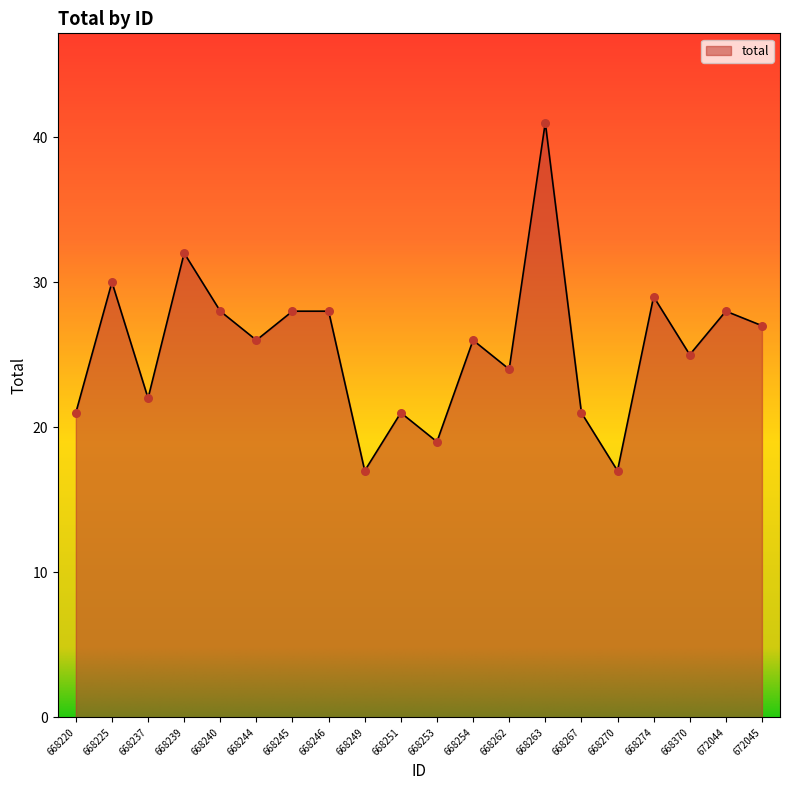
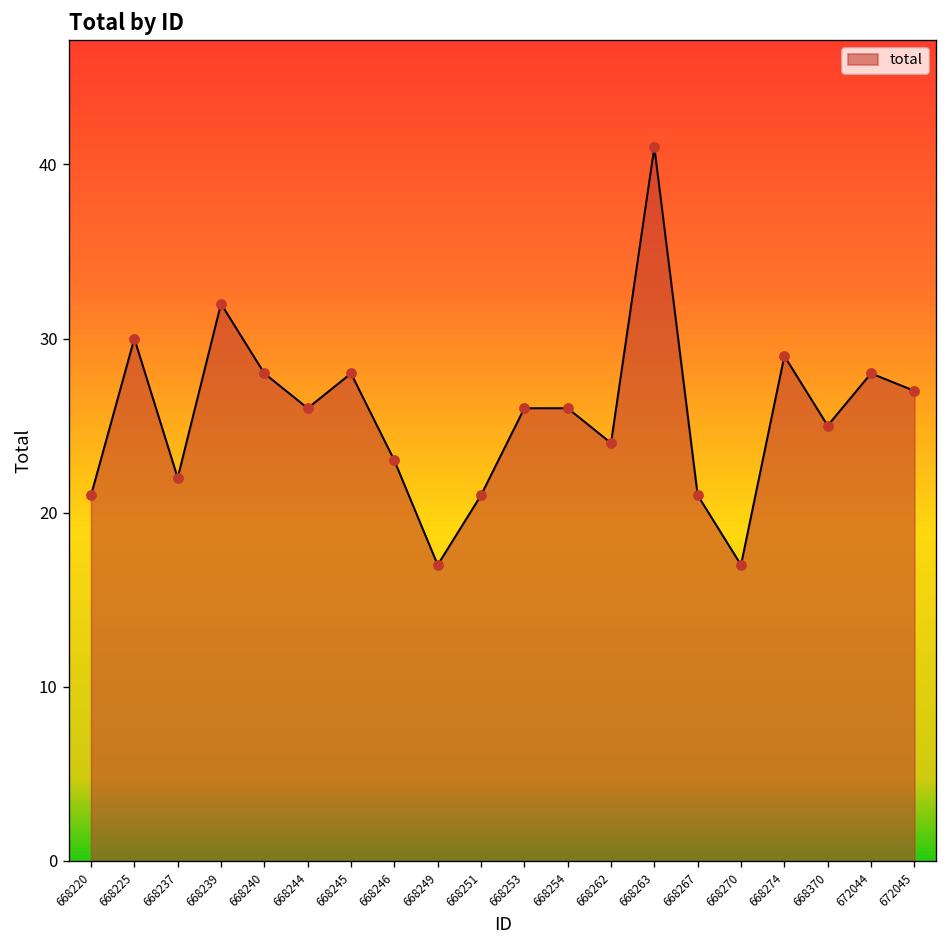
  {
    "668220": 21,
    "668225": 30,
    "668237": 22,
    "668239": 32,
    "668240": 28,
    "668244": 26,
    "668245": 28,
-   "668246": 28,
+   "668246": 23,
    "668249": 17,
    "668251": 21,
-   "668253": 19,
+   "668253": 26,
    "668254": 26,
    "668262": 24,
    "668263": 41,
    "668267": 21,
    "668270": 17,
    "668274": 29,
    "668370": 25,
    "672044": 28,
    "672045": 27
  }
